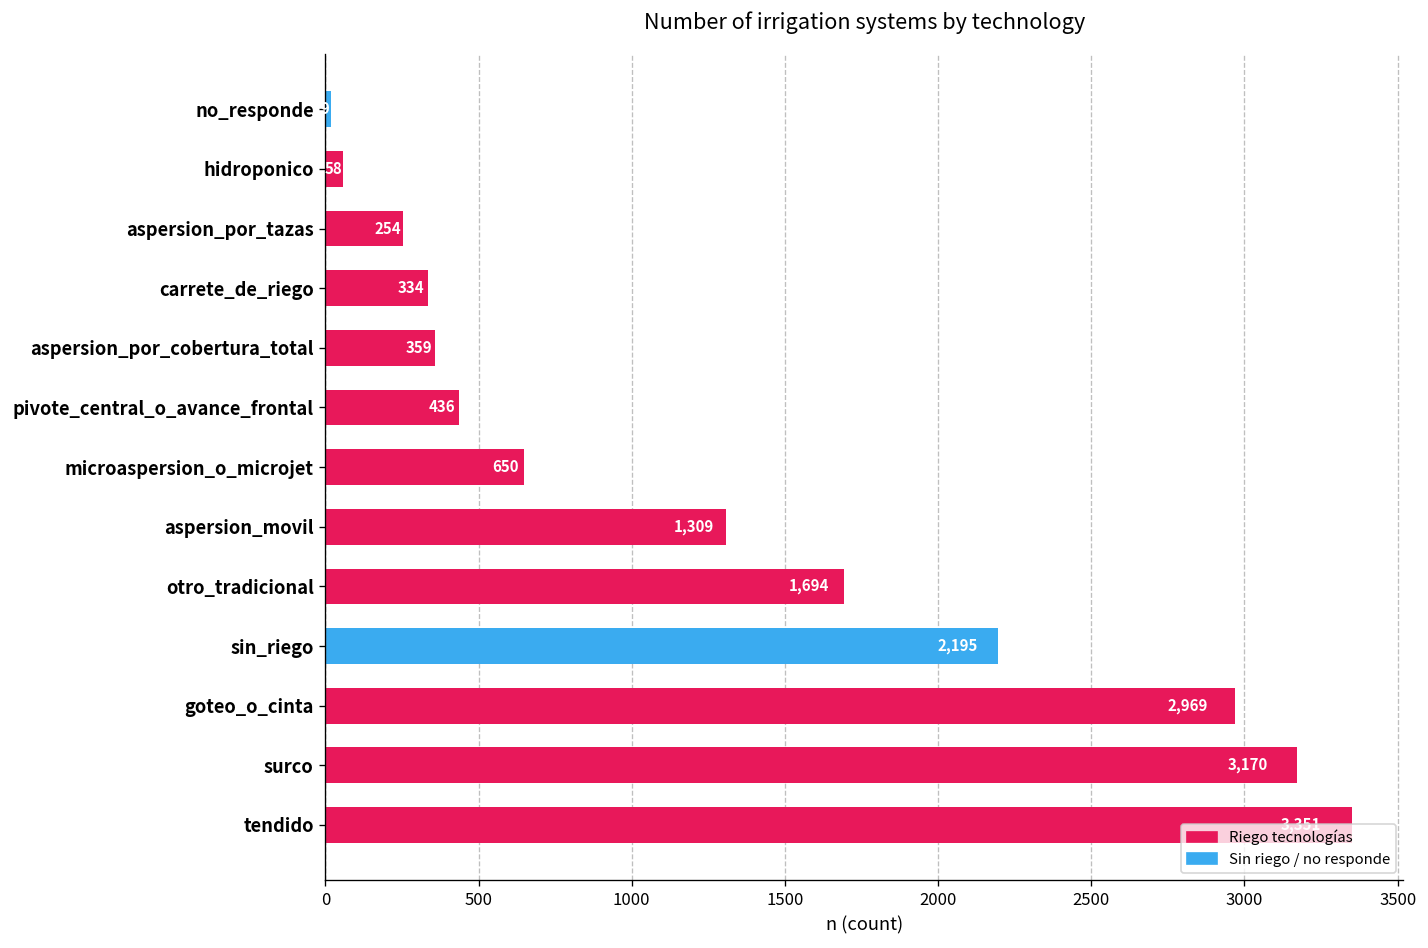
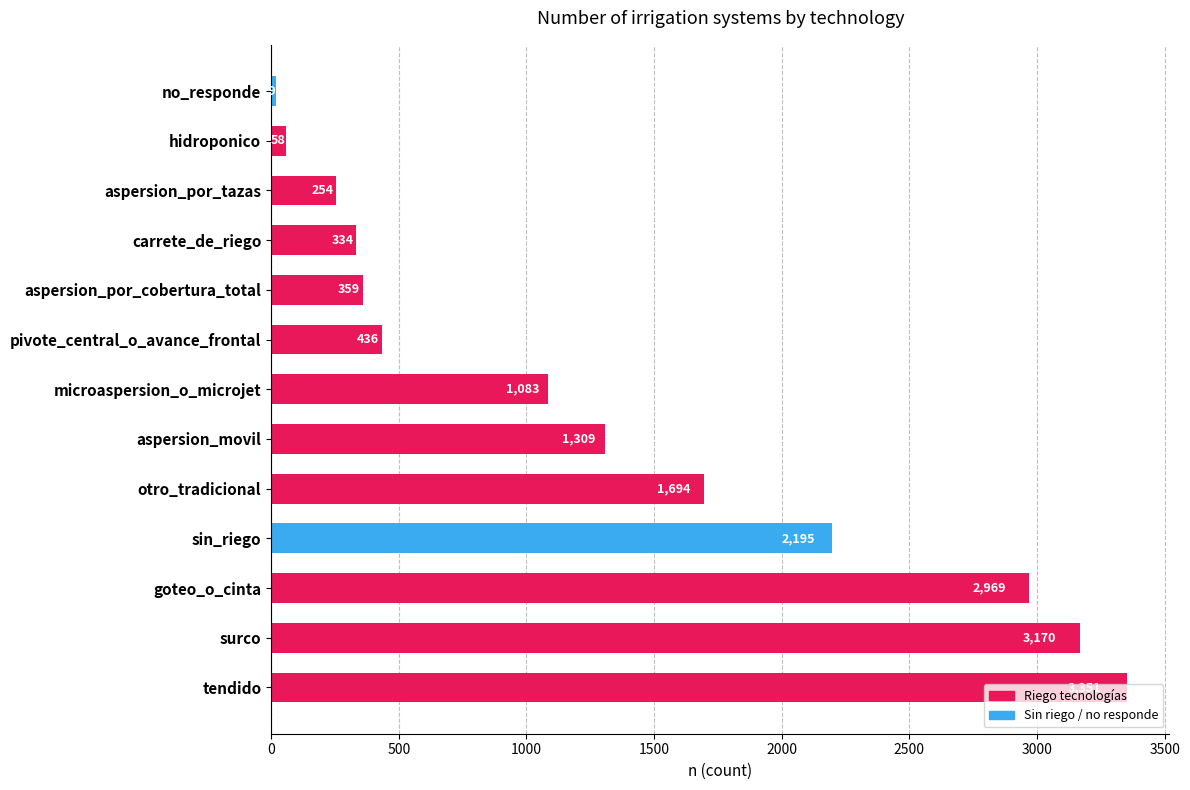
  {
    "hidroponico": "58",
    "aspersion_por_tazas": "254",
    "carrete_de_riego": "334",
    "aspersion_por_cobertura_total": "359",
    "pivote_central_o_avance_frontal": "436",
-   "microaspersion_o_microjet": "650",
+   "microaspersion_o_microjet": "1,083",
    "aspersion_movil": "1,309",
    "otro_tradicional": "1,694",
    "sin_riego": "2,195",
    "goteo_o_cinta": "2,969",
    "surco": "3,170"
  }
